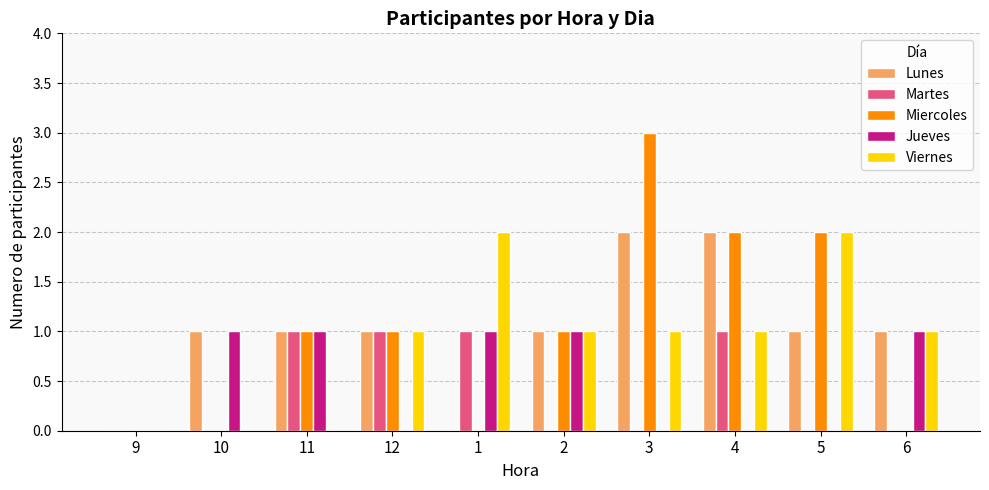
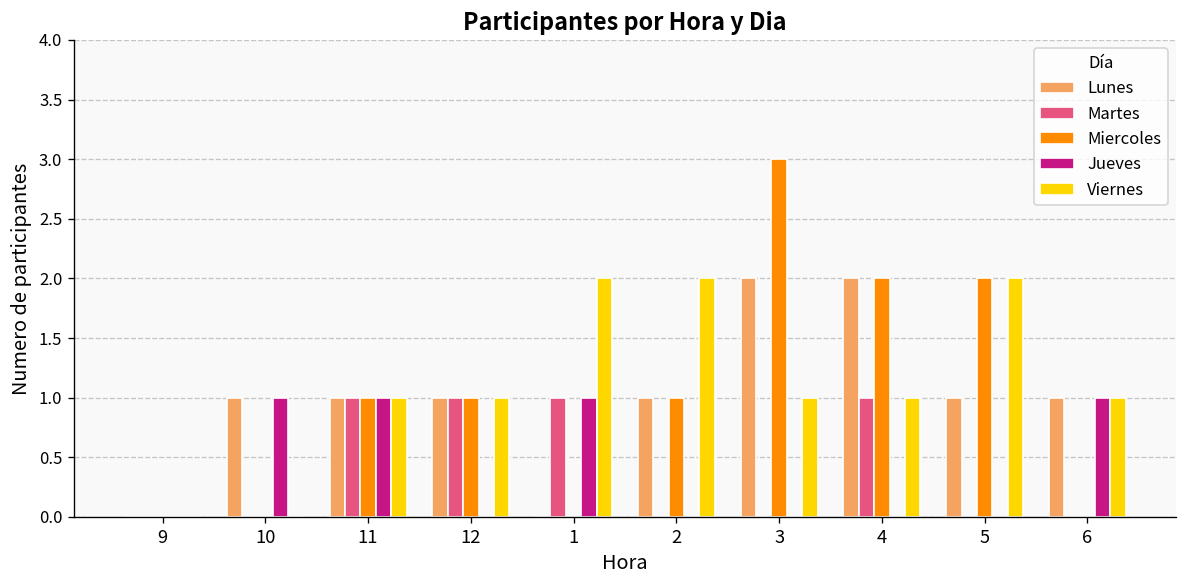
  {
    "Lunes": {
      "9": 0,
      "10": 1,
      "11": 1,
      "12": 1,
      "1": 0,
      "2": 1,
      "3": 2,
      "4": 2,
      "5": 1,
      "6": 1
    },
    "Martes": {
      "9": 0,
      "10": 0,
      "11": 1,
      "12": 1,
      "1": 1,
      "2": 0,
      "3": 0,
      "4": 1,
      "5": 0,
      "6": 0
    },
    "Miercoles": {
      "9": 0,
      "10": 0,
      "11": 1,
      "12": 1,
      "1": 0,
      "2": 1,
      "3": 3,
      "4": 2,
      "5": 2,
      "6": 0
    },
    "Jueves": {
      "9": 0,
      "10": 1,
      "11": 1,
      "12": 0,
      "1": 1,
-     "2": 1,
+     "2": 0,
      "3": 0,
      "4": 0,
      "5": 0,
      "6": 1
    },
    "Viernes": {
      "9": 0,
      "10": 0,
-     "11": 0,
+     "11": 1,
      "12": 1,
      "1": 2,
-     "2": 1,
+     "2": 2,
      "3": 1,
      "4": 1,
      "5": 2,
      "6": 1
    }
  }
